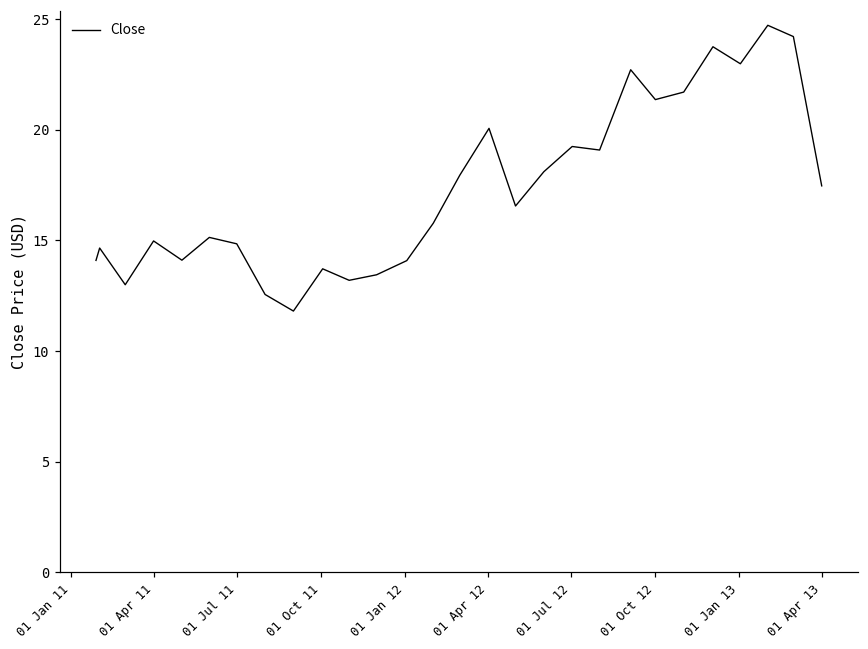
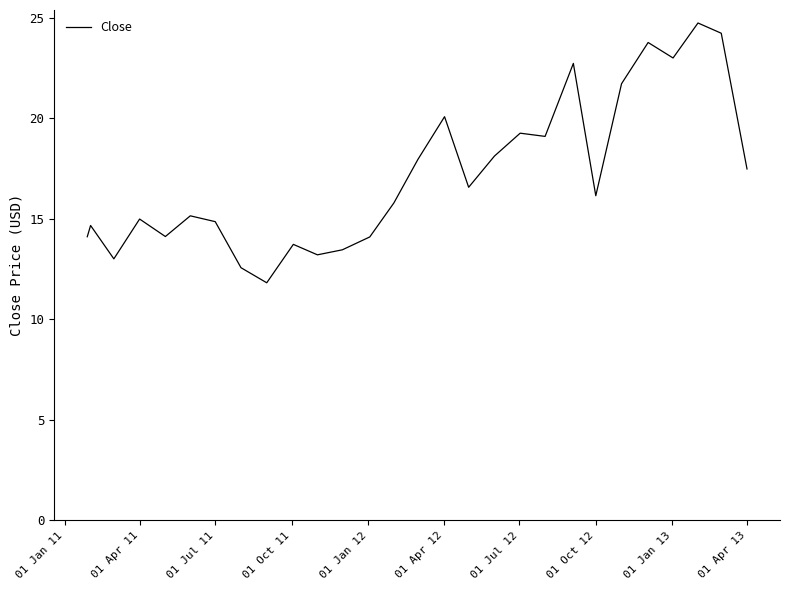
  {
    "01 Apr 11": 15.0,
    "01 Jul 11": 14.9,
-   "01 Oct 12": 21.4,
+   "01 Oct 12": 16.1,
    "01 Apr 13": 17.5
  }
